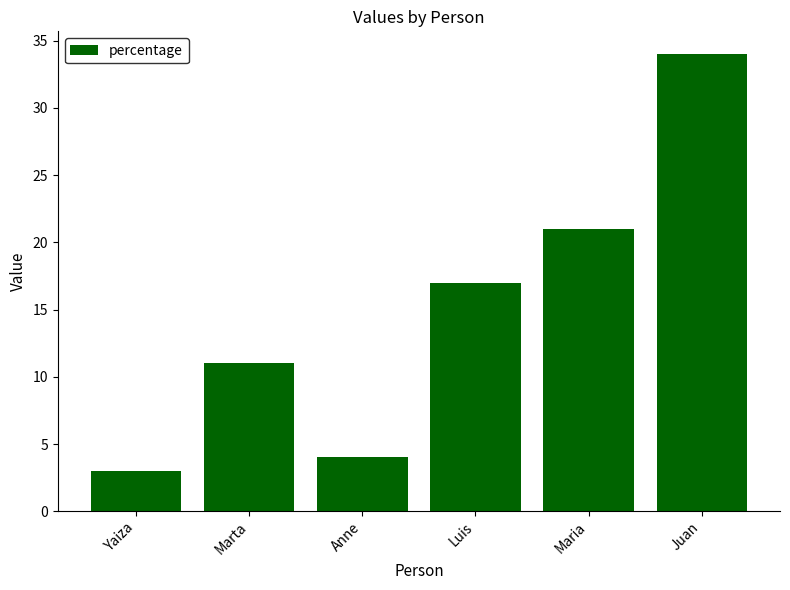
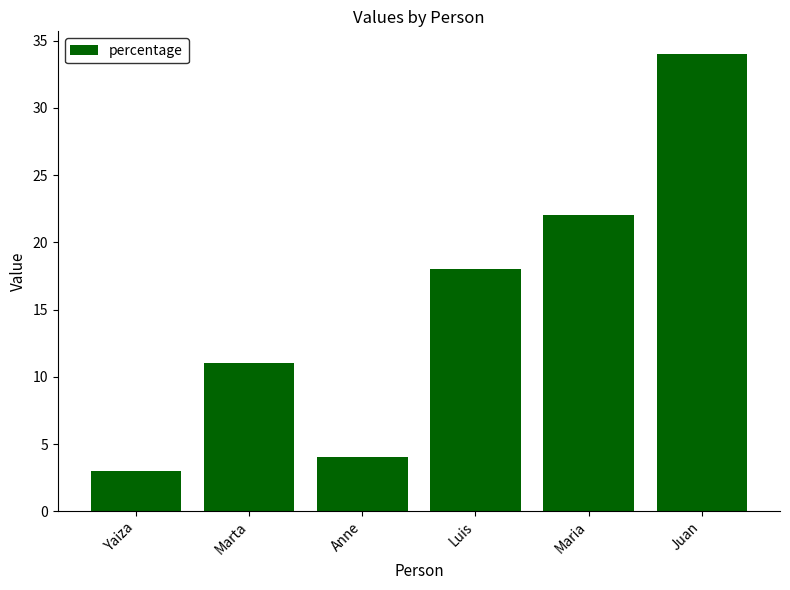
  {
    "Yaiza": 3,
    "Marta": 11,
    "Anne": 4,
-   "Luis": 17,
-   "Maria": 21,
+   "Luis": 18,
+   "Maria": 22,
    "Juan": 34
  }
